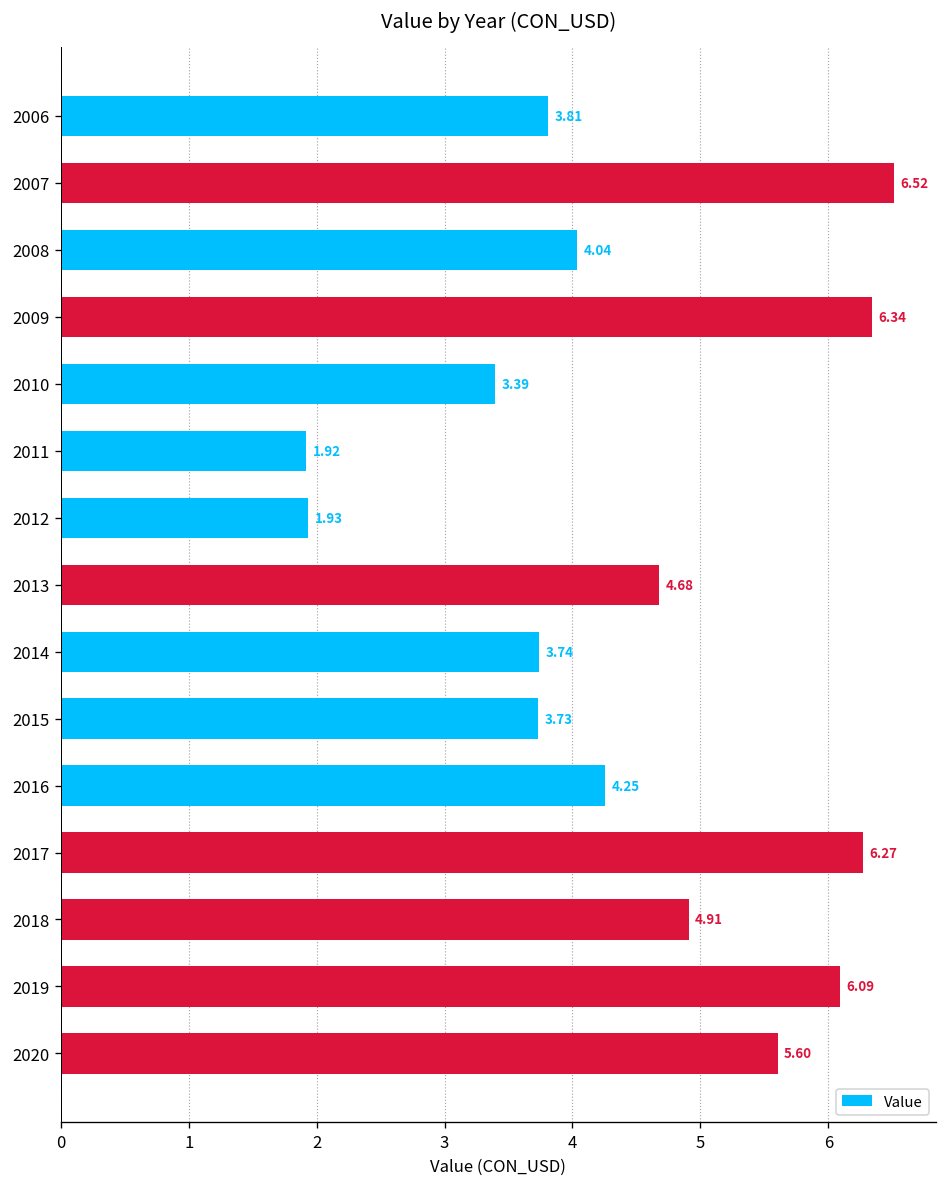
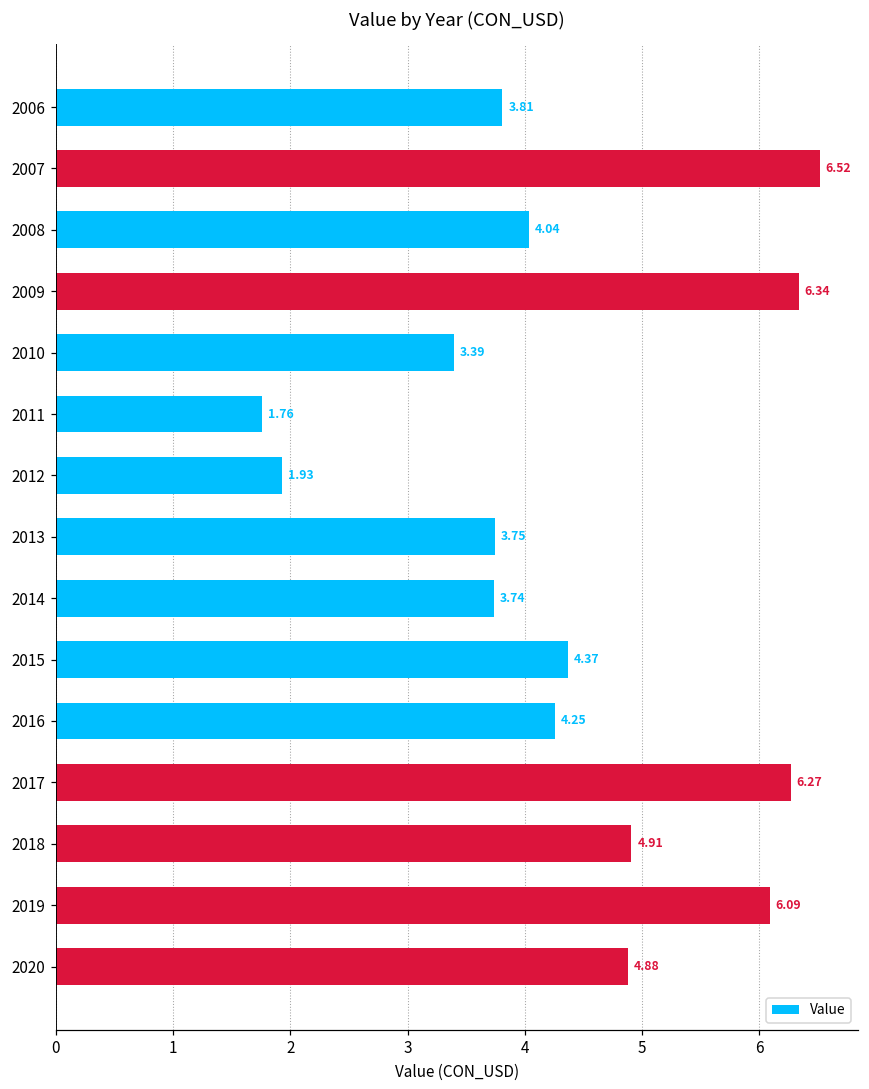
  {
    "2006": 3.81,
    "2007": 6.52,
    "2008": 4.04,
    "2009": 6.34,
    "2010": 3.39,
-   "2011": 1.92,
+   "2011": 1.76,
    "2012": 1.93,
-   "2013": 4.68,
+   "2013": 3.75,
    "2014": 3.74,
-   "2015": 3.73,
+   "2015": 4.37,
    "2016": 4.25,
    "2017": 6.27,
    "2018": 4.91,
    "2019": 6.09,
-   "2020": 5.60
+   "2020": 4.88
  }
